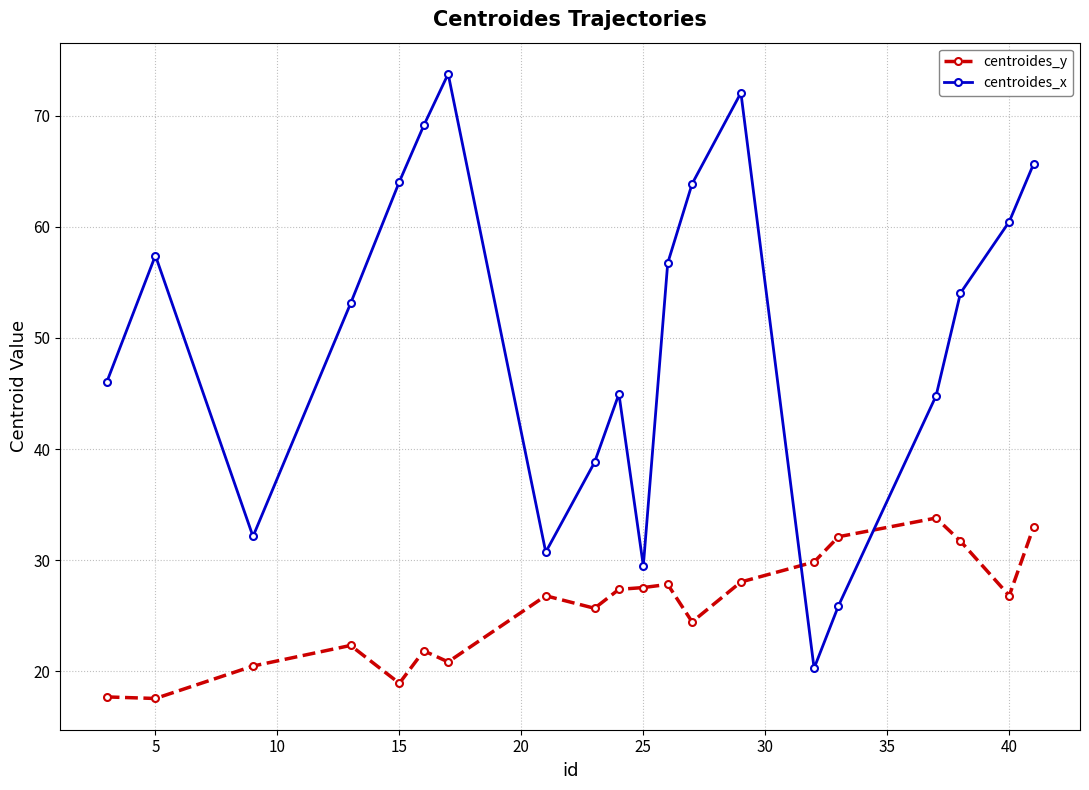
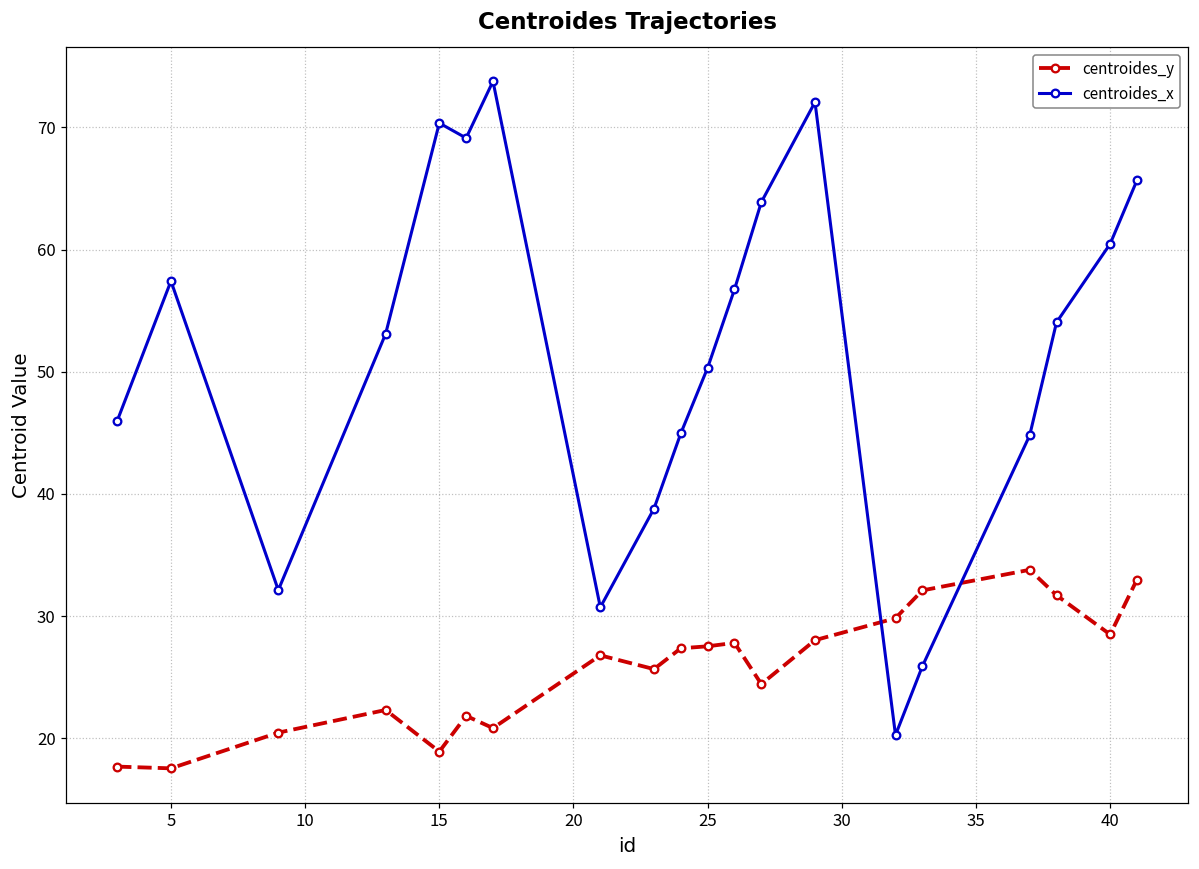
  {
    "centroides_y": {
      "5": 17.5,
      "15": 18.9,
      "25": 27.5,
-     "40": 26.8
+     "40": 28.5
    },
    "centroides_x": {
      "5": 57.4,
-     "15": 64.1,
-     "25": 29.5,
+     "15": 70.4,
+     "25": 50.3,
      "40": 60.5
    }
  }
